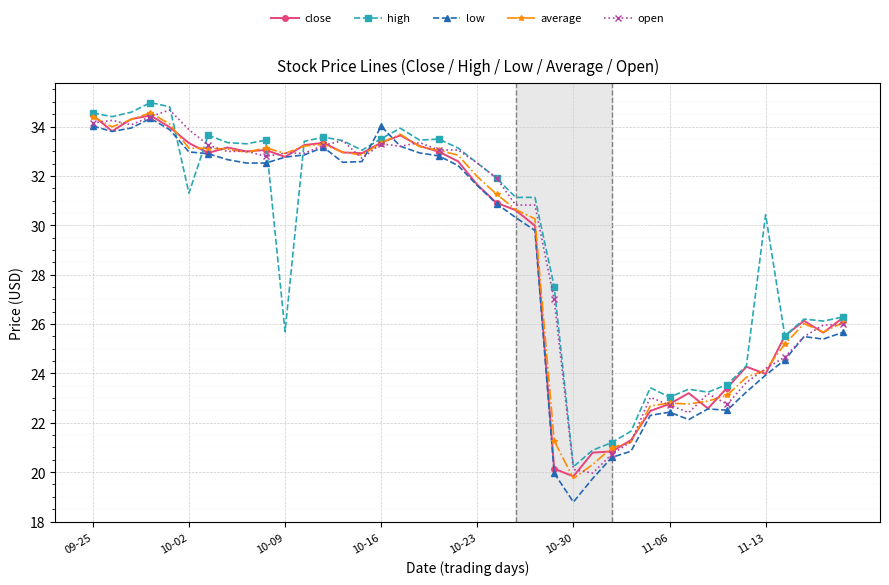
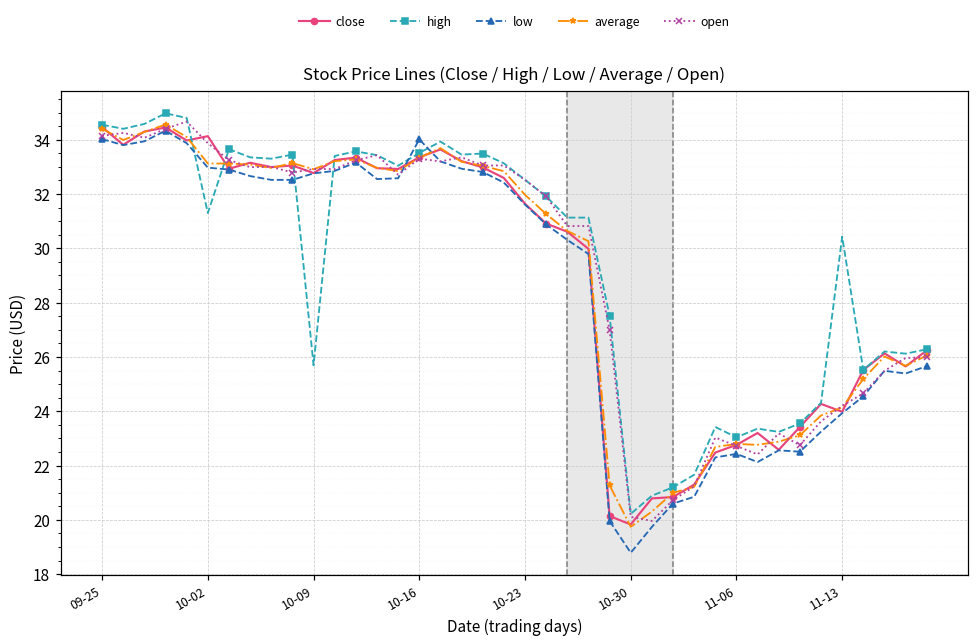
  {
    "close": {
-     "10-02": 33.3
+     "10-02": 34.1
    },
    "high": {
      "10-02": 31.3,
      "10-09": 25.7,
      "10-16": 33.5,
      "10-30": 20.2,
      "11-06": 23.0,
      "11-13": 30.4
    },
    "low": {
      "09-25": 34.0,
      "10-02": 33.0,
      "10-16": 34.0,
      "10-30": 18.8,
      "11-06": 22.4
    },
    "average": {
      "10-02": 33.1,
      "10-23": 32.0
    },
    "open": {
      "09-25": 34.1,
      "10-02": 33.9,
      "10-30": 20.1
    }
  }
